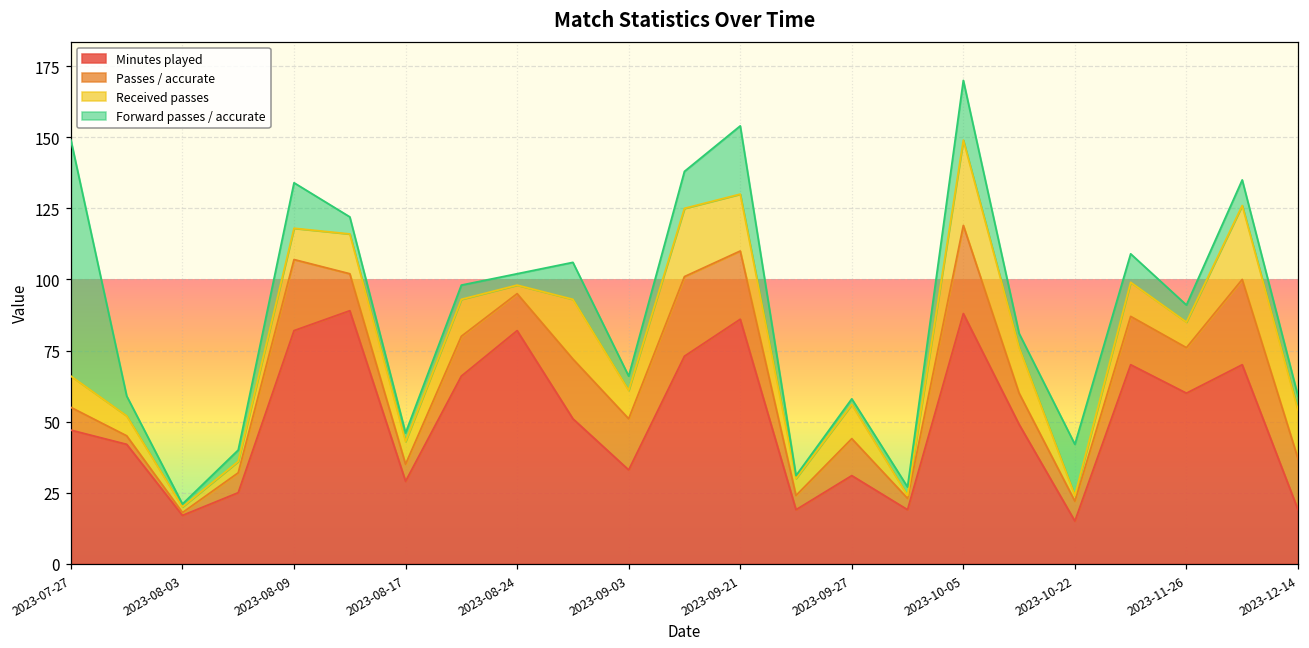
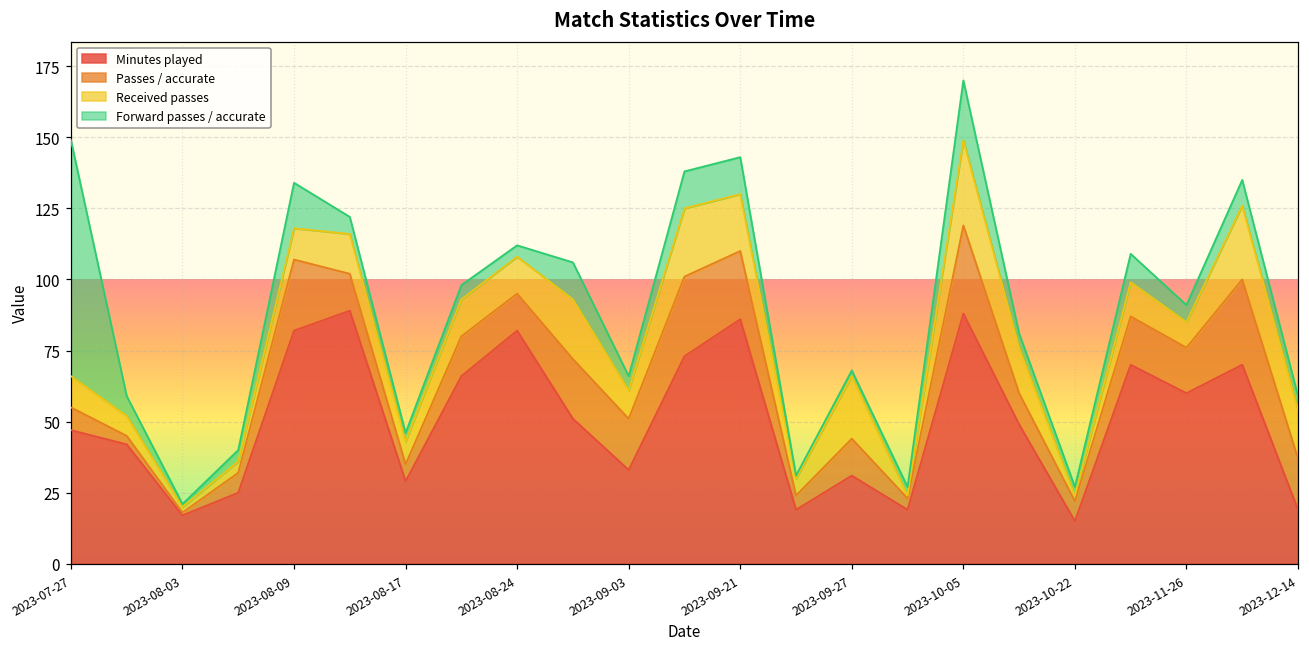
  {
    "Received passes": {
      "2023-07-27": 11,
      "2023-08-09": 11,
      "2023-08-17": 8,
-     "2023-08-24": 3,
+     "2023-08-24": 13,
      "2023-09-03": 10,
      "2023-09-21": 20,
-     "2023-09-27": 12,
+     "2023-09-27": 22,
      "2023-10-05": 30,
      "2023-10-22": 2,
      "2023-11-26": 9,
      "2023-12-14": 17
    },
    "Forward passes / accurate": {
      "2023-07-27": 83,
      "2023-08-09": 16,
      "2023-08-17": 3,
      "2023-08-24": 4,
      "2023-09-03": 5,
-     "2023-09-21": 24,
+     "2023-09-21": 13,
      "2023-09-27": 2,
      "2023-10-05": 21,
-     "2023-10-22": 18,
+     "2023-10-22": 3,
      "2023-11-26": 6,
      "2023-12-14": 5
    }
  }
